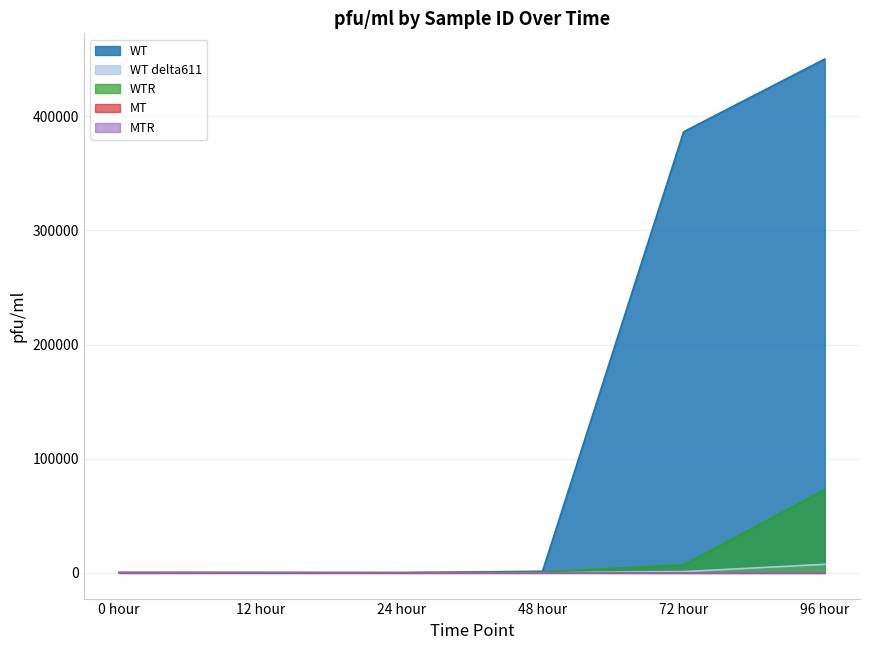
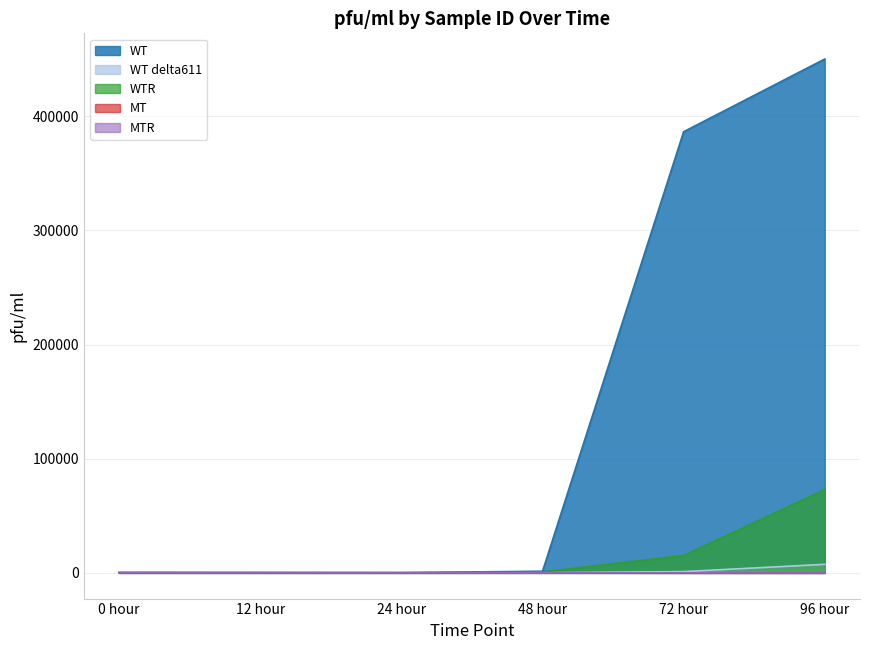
  {
    "WT": {
      "72 hour": 386000,
      "96 hour": 450000
    },
    "WT delta611": {
      "96 hour": 8000
    },
    "WTR": {
-     "72 hour": 7000,
+     "72 hour": 15000,
      "96 hour": 73000
    },
    "MTR": {
      "96 hour": 0
    }
  }
